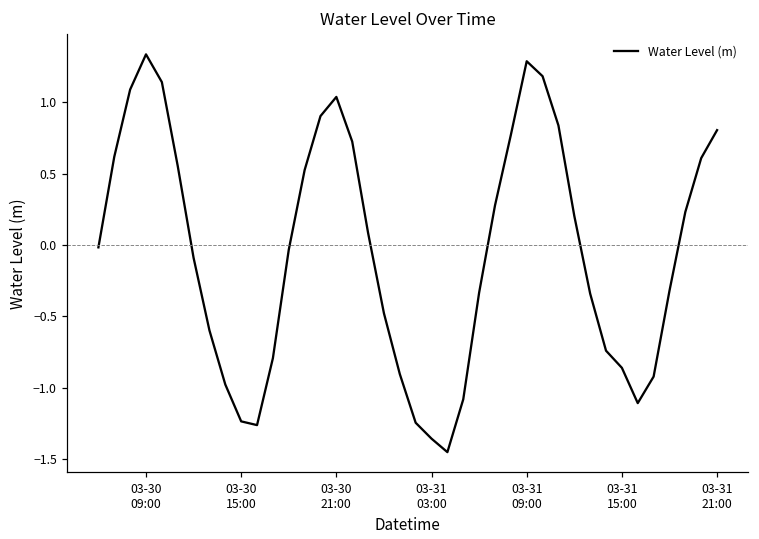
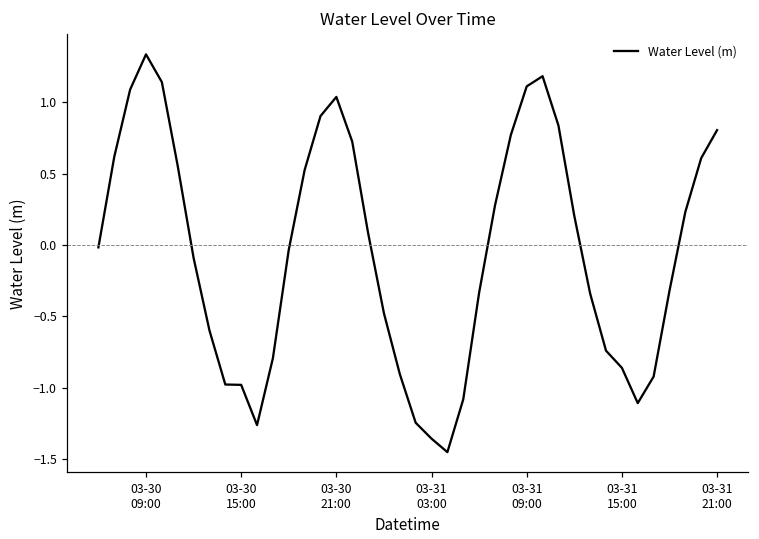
  {
    "03-30 09:00": 1.34,
-   "03-30 15:00": -1.24,
+   "03-30 15:00": -0.98,
    "03-30 21:00": 1.04,
    "03-31 03:00": -1.36,
-   "03-31 09:00": 1.29,
+   "03-31 09:00": 1.11,
    "03-31 15:00": -0.86,
    "03-31 21:00": 0.81
  }
